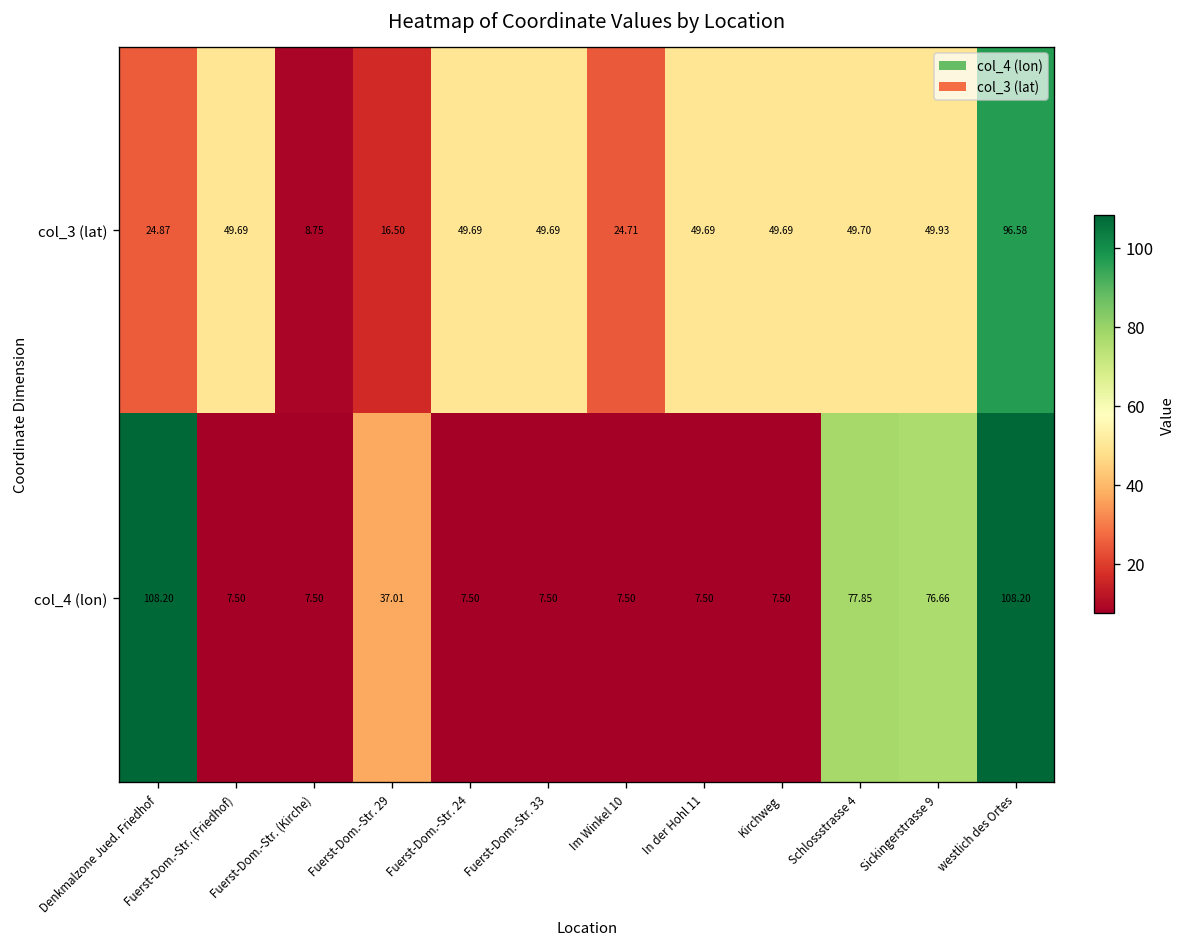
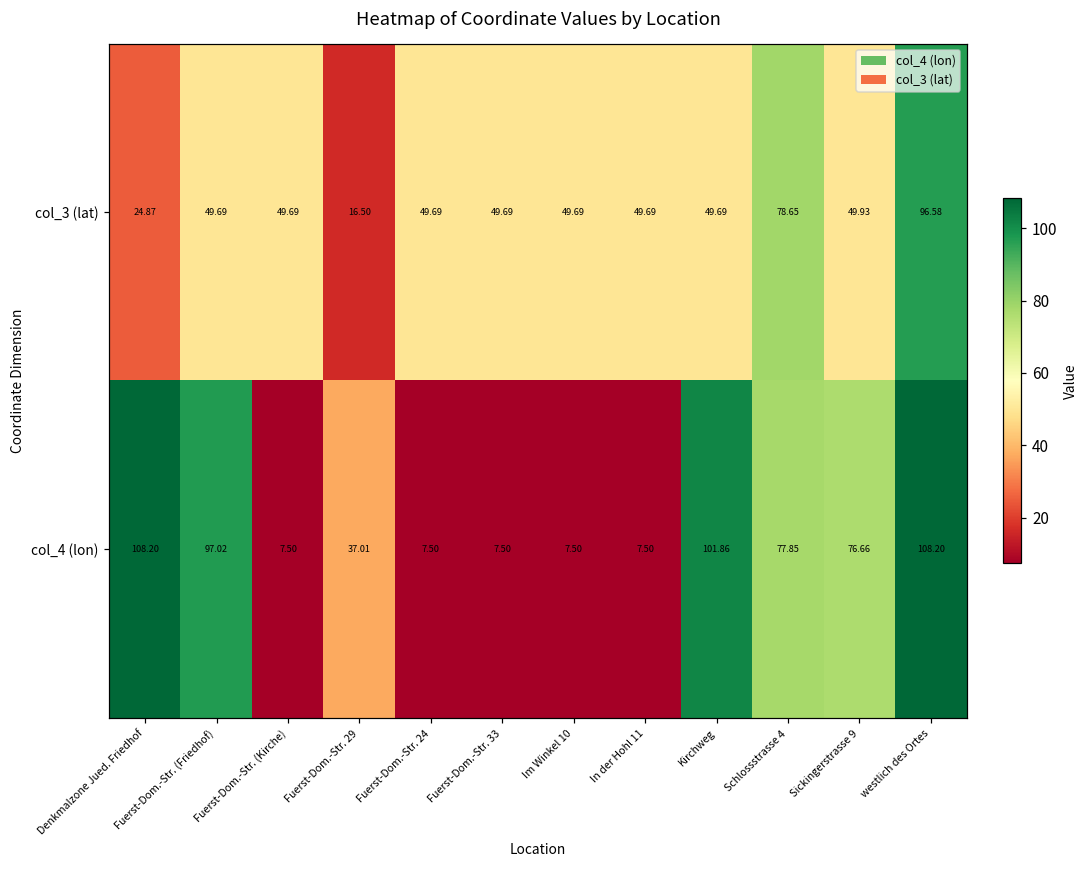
  {
    "col_3 (lat)": {
      "Denkmalzone Jued. Friedhof": 24.87,
      "Fuerst-Dom.-Str. (Friedhof)": 49.69,
-     "Fuerst-Dom.-Str. (Kirche)": 8.75,
+     "Fuerst-Dom.-Str. (Kirche)": 49.69,
      "Fuerst-Dom.-Str. 29": 16.50,
      "Fuerst-Dom.-Str. 24": 49.69,
      "Fuerst-Dom.-Str. 33": 49.69,
-     "Im Winkel 10": 24.71,
+     "Im Winkel 10": 49.69,
      "In der Hohl 11": 49.69,
      "Kirchweg": 49.69,
-     "Schlossstrasse 4": 49.70,
+     "Schlossstrasse 4": 78.65,
      "Sickingerstrasse 9": 49.93,
      "westlich des Ortes": 96.58
    },
    "col_4 (lon)": {
      "Denkmalzone Jued. Friedhof": 108.20,
-     "Fuerst-Dom.-Str. (Friedhof)": 7.50,
+     "Fuerst-Dom.-Str. (Friedhof)": 97.02,
      "Fuerst-Dom.-Str. (Kirche)": 7.50,
      "Fuerst-Dom.-Str. 29": 37.01,
      "Fuerst-Dom.-Str. 24": 7.50,
      "Fuerst-Dom.-Str. 33": 7.50,
      "Im Winkel 10": 7.50,
      "In der Hohl 11": 7.50,
-     "Kirchweg": 7.50,
+     "Kirchweg": 101.86,
      "Schlossstrasse 4": 77.85,
      "Sickingerstrasse 9": 76.66,
      "westlich des Ortes": 108.20
    }
  }
